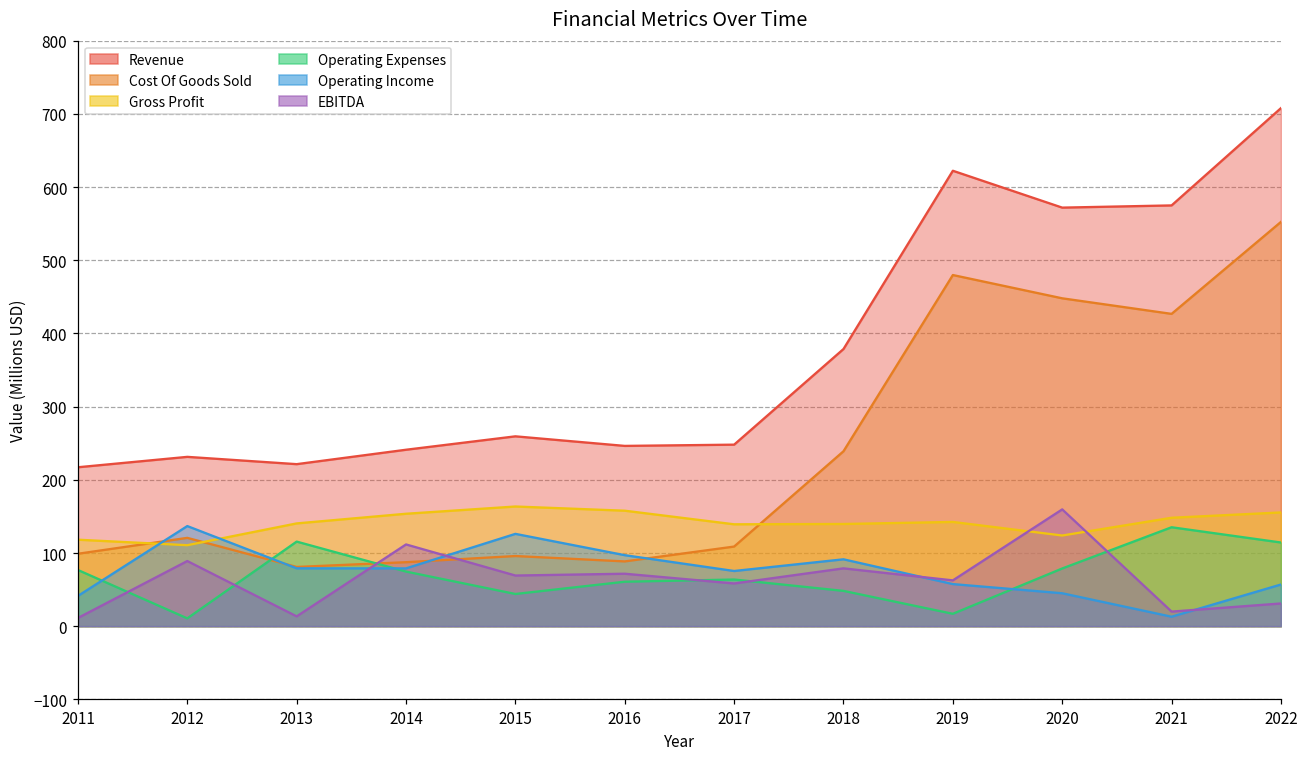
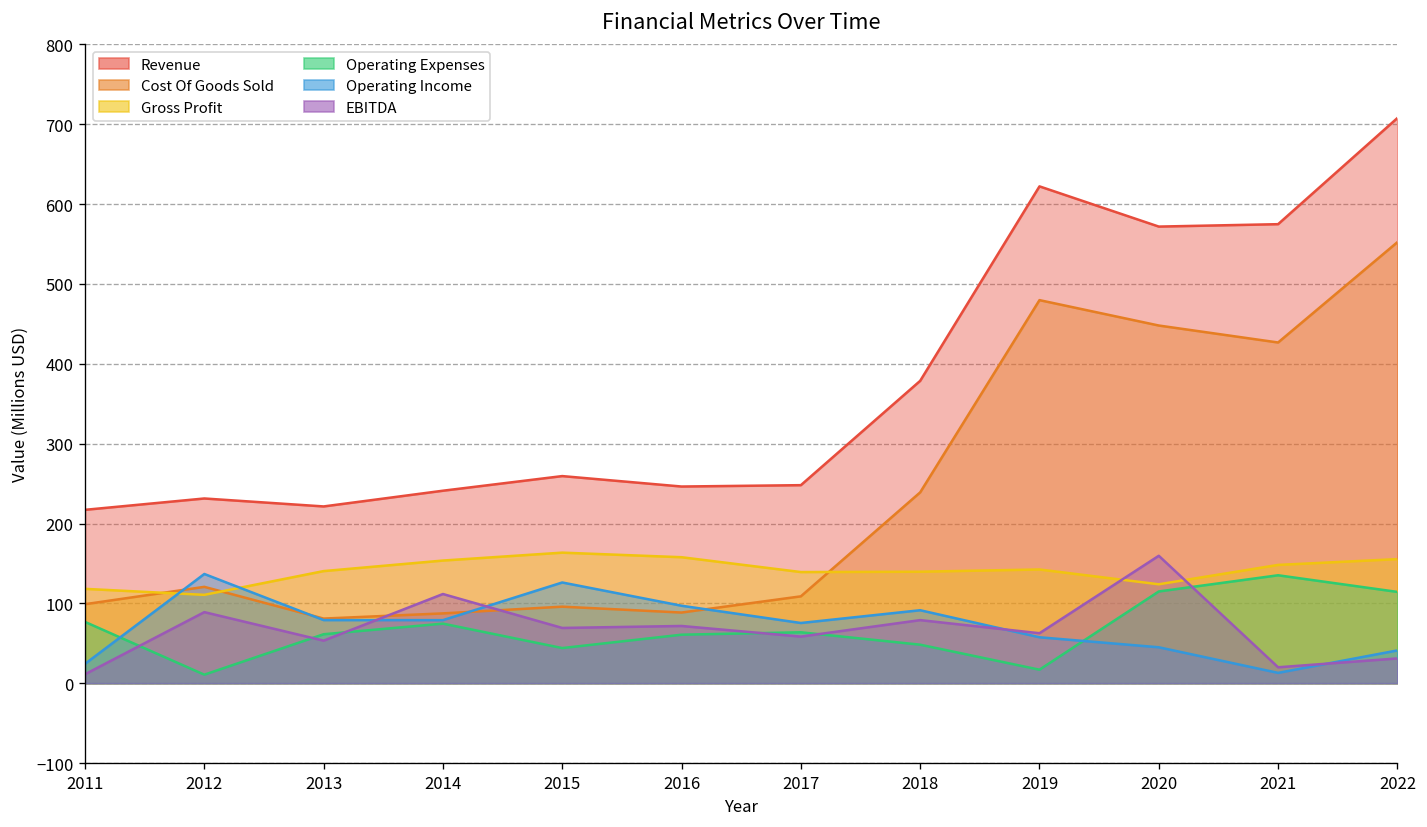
  {
    "Operating Expenses": {
      "2011": 80,
      "2012": 10,
-     "2013": 120,
+     "2013": 60,
      "2014": 70,
      "2015": 40,
      "2016": 60,
      "2017": 60,
      "2018": 50,
      "2019": 20,
-     "2020": 80,
+     "2020": 110,
      "2021": 140,
      "2022": 110
    },
    "Operating Income": {
-     "2011": 40,
+     "2011": 20,
      "2012": 140,
      "2014": 80,
      "2015": 130,
      "2016": 100,
      "2017": 80,
      "2018": 90,
      "2019": 60,
      "2020": 50,
      "2021": 10,
-     "2022": 60
+     "2022": 40
    },
    "EBITDA": {
      "2011": 10,
      "2012": 90,
-     "2013": 10,
+     "2013": 50,
      "2014": 110,
      "2015": 70,
      "2016": 70,
      "2017": 60,
      "2018": 80,
      "2019": 60,
      "2020": 160,
      "2021": 20,
      "2022": 30
    }
  }
